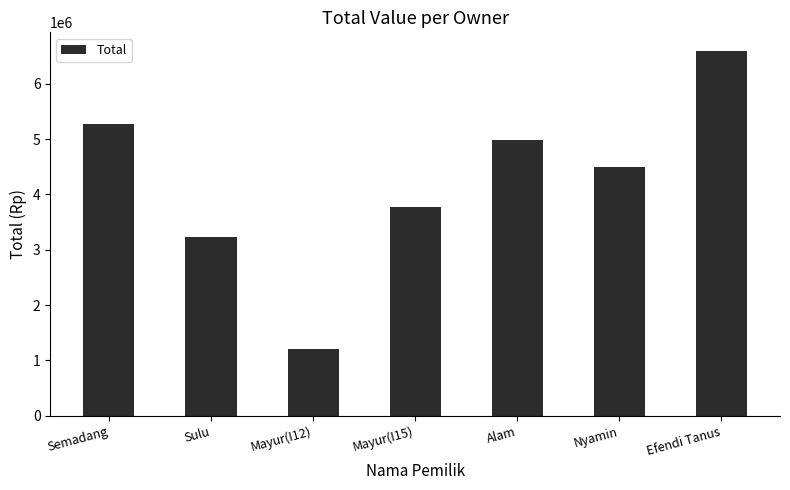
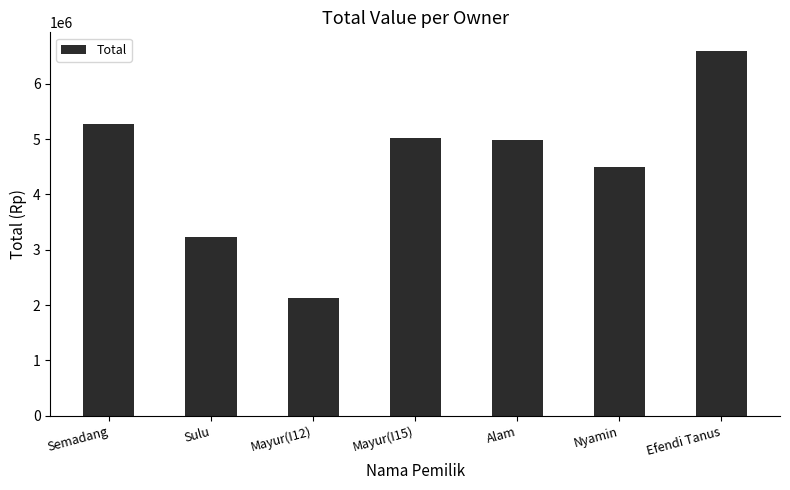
  {
    "Semadang": 5300000,
    "Sulu": 3200000,
-   "Mayur(I12)": 1200000,
-   "Mayur(I15)": 3800000,
+   "Mayur(I12)": 2100000,
+   "Mayur(I15)": 5000000,
    "Alam": 5000000,
    "Nyamin": 4500000,
    "Efendi Tanus": 6600000
  }
